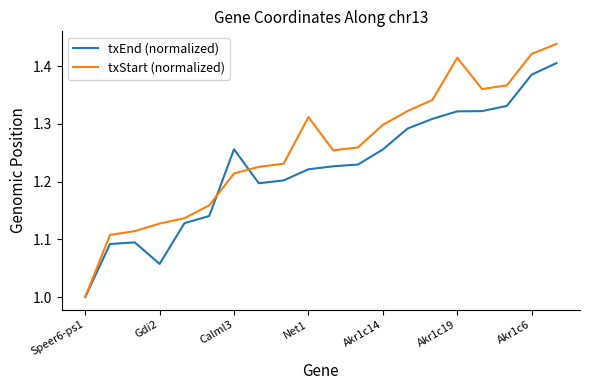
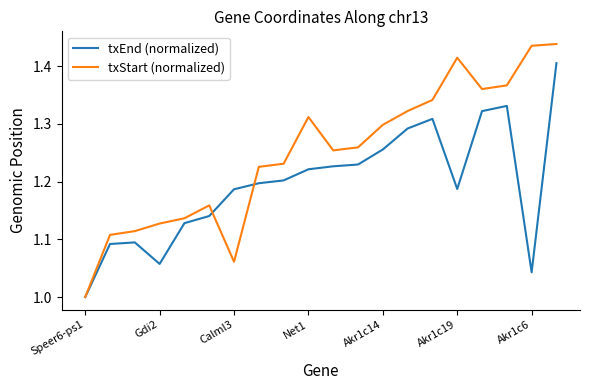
  {
    "txEnd (normalized)": {
      "Gdi2": 1.06,
-     "Calml3": 1.26,
+     "Calml3": 1.19,
      "Net1": 1.22,
      "Akr1c14": 1.26,
-     "Akr1c19": 1.32,
-     "Akr1c6": 1.39
+     "Akr1c19": 1.19,
+     "Akr1c6": 1.04
    },
    "txStart (normalized)": {
      "Gdi2": 1.13,
-     "Calml3": 1.21,
+     "Calml3": 1.06,
      "Net1": 1.31,
      "Akr1c14": 1.30,
      "Akr1c19": 1.41,
-     "Akr1c6": 1.42
+     "Akr1c6": 1.44
    }
  }
